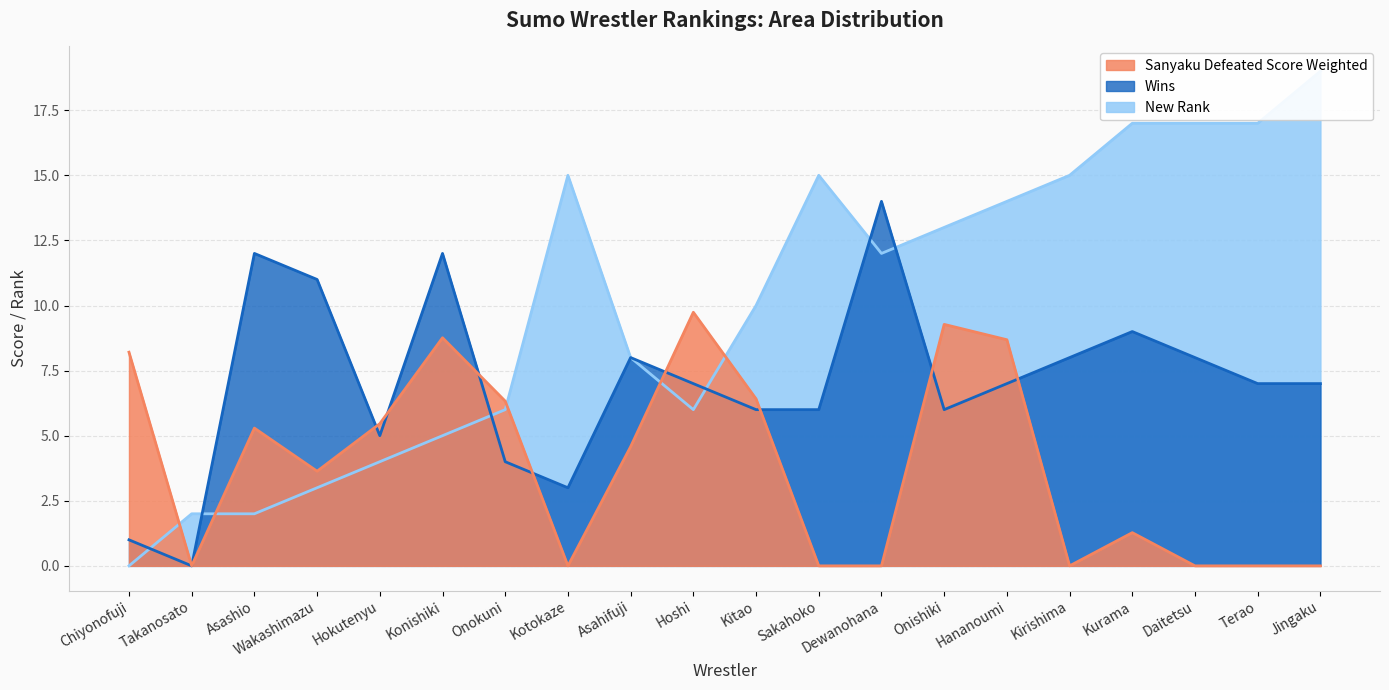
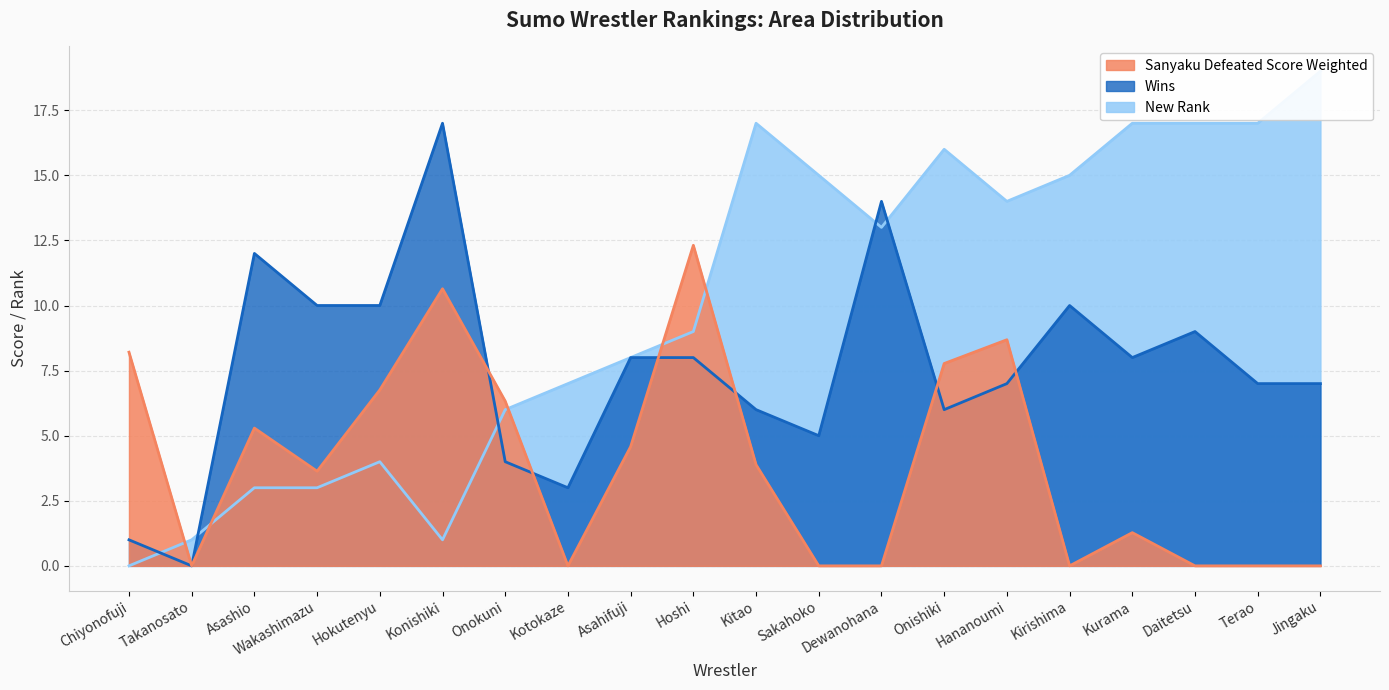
  {
    "New Rank": {
      "Chiyonofuji": 0,
-     "Takanosato": 2,
-     "Asashio": 2,
+     "Takanosato": 1,
+     "Asashio": 3,
      "Wakashimazu": 3,
      "Hokutenyu": 4,
-     "Konishiki": 5,
+     "Konishiki": 1,
      "Onokuni": 6,
-     "Kotokaze": 15,
-     "Hoshi": 6,
-     "Kitao": 10,
+     "Kotokaze": 7,
+     "Hoshi": 9,
+     "Kitao": 17,
      "Sakahoko": 15,
-     "Dewanohana": 12,
-     "Onishiki": 13,
+     "Dewanohana": 13,
+     "Onishiki": 16,
      "Hananoumi": 14,
      "Kirishima": 15,
      "Kurama": 17,
      "Daitetsu": 17,
      "Terao": 17
    },
    "Wins": {
      "Chiyonofuji": 1,
      "Asashio": 12,
-     "Wakashimazu": 11,
-     "Hokutenyu": 5,
-     "Konishiki": 12,
+     "Wakashimazu": 10,
+     "Hokutenyu": 10,
+     "Konishiki": 17,
      "Onokuni": 4,
      "Kotokaze": 3,
-     "Hoshi": 7,
+     "Hoshi": 8,
      "Kitao": 6,
-     "Sakahoko": 6,
+     "Sakahoko": 5,
      "Dewanohana": 14,
      "Onishiki": 6,
      "Hananoumi": 7,
-     "Kirishima": 8,
-     "Kurama": 9,
-     "Daitetsu": 8,
+     "Kirishima": 10,
+     "Kurama": 8,
+     "Daitetsu": 9,
      "Terao": 7,
      "Jingaku": 7
    },
    "Sanyaku Defeated Score Weighted": {
      "Chiyonofuji": 8.2,
      "Asashio": 5.3,
      "Wakashimazu": 3.6,
-     "Hokutenyu": 5.5,
-     "Konishiki": 8.8,
+     "Hokutenyu": 6.8,
+     "Konishiki": 10.6,
      "Onokuni": 6.3,
      "Kotokaze": 0.0,
      "Asahifuji": 4.6,
-     "Hoshi": 9.7,
-     "Kitao": 6.4,
+     "Hoshi": 12.3,
+     "Kitao": 3.9,
      "Sakahoko": 0.0,
      "Dewanohana": 0.0,
-     "Onishiki": 9.3,
+     "Onishiki": 7.8,
      "Hananoumi": 8.7,
      "Kirishima": 0.0,
      "Kurama": 1.3,
      "Daitetsu": 0.0,
      "Terao": 0.0,
      "Jingaku": 0.0
    }
  }
